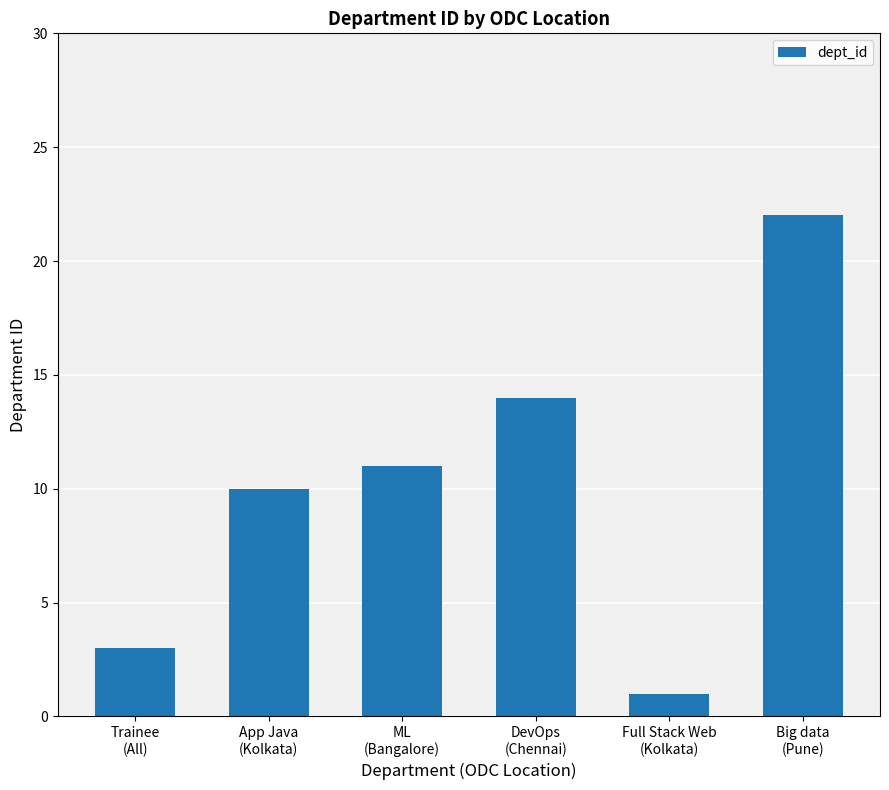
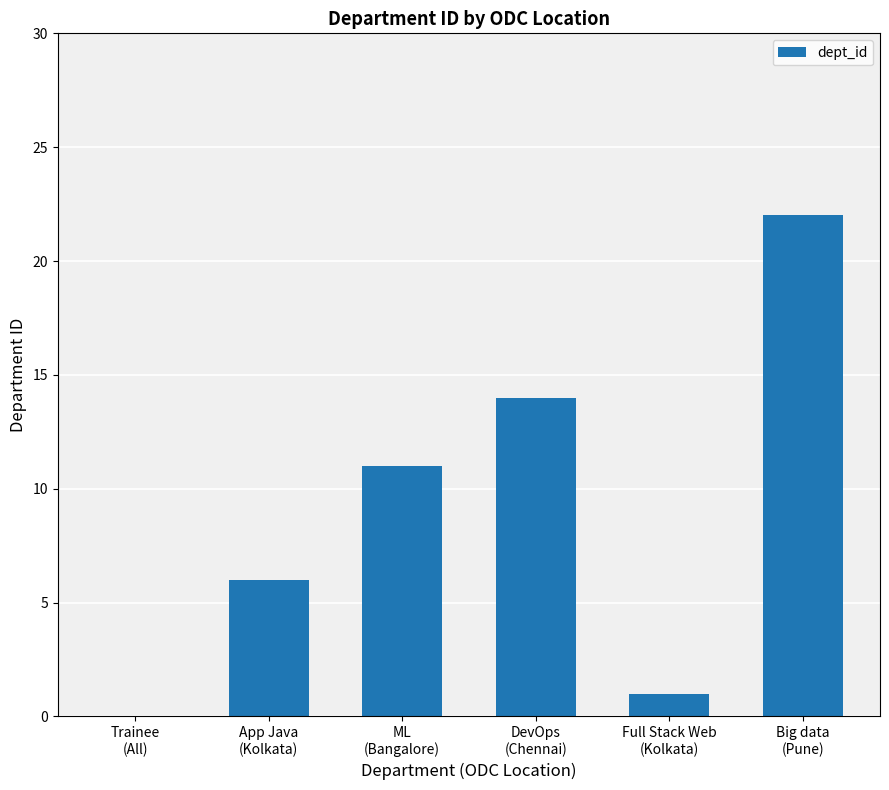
  {
-   "Trainee (All)": 3,
-   "App Java (Kolkata)": 10,
+   "Trainee (All)": 0,
+   "App Java (Kolkata)": 6,
    "ML (Bangalore)": 11,
    "DevOps (Chennai)": 14,
    "Full Stack Web (Kolkata)": 1,
    "Big data (Pune)": 22
  }
